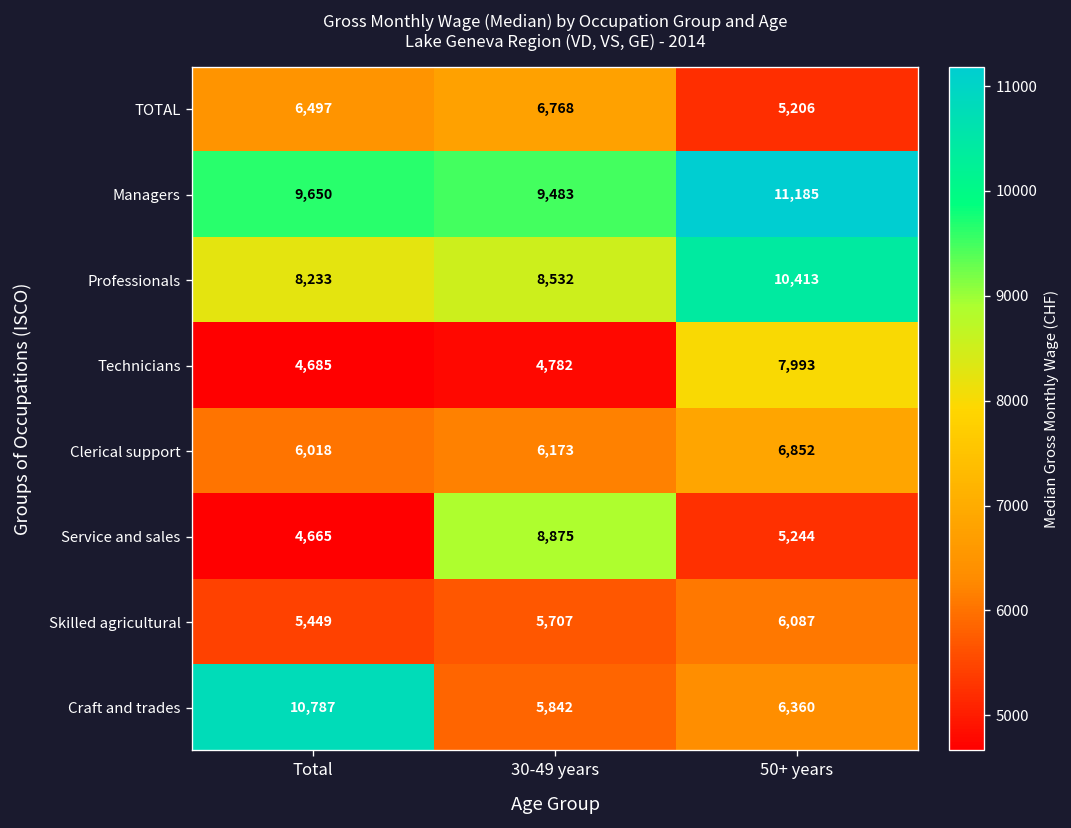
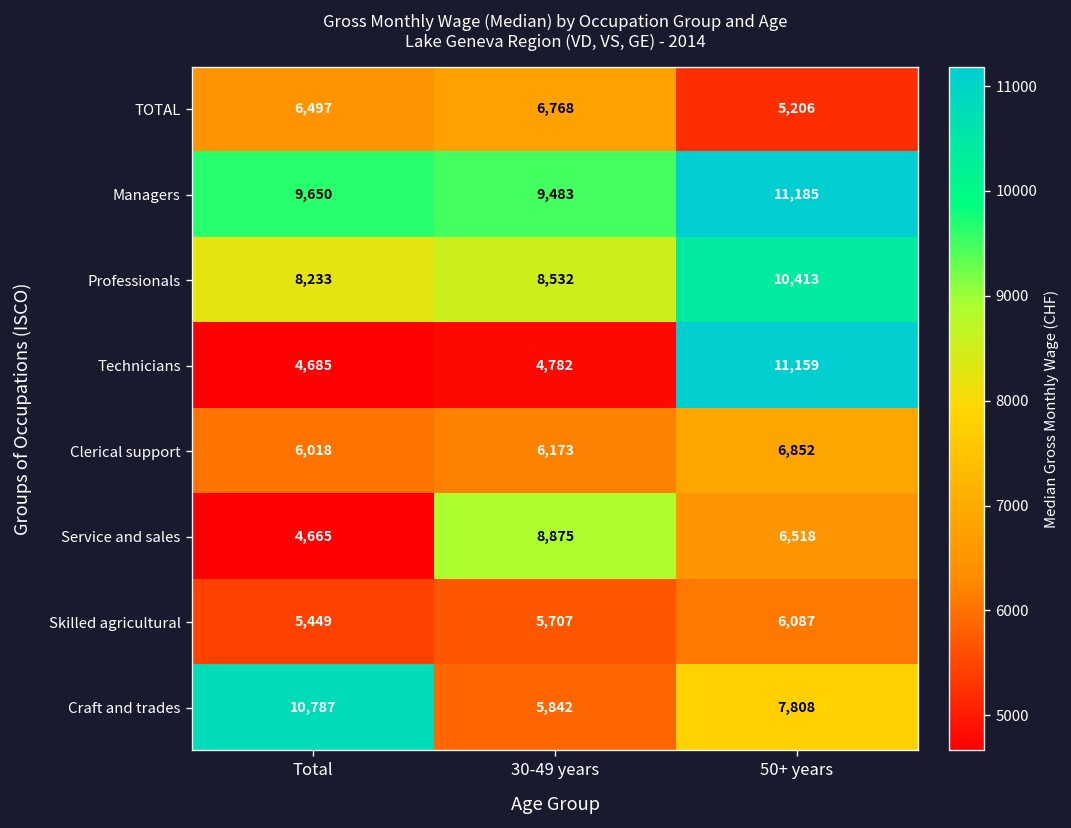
  {
    "TOTAL": {
      "Total": "6,497",
      "30-49 years": "6,768",
      "50+ years": "5,206"
    },
    "Managers": {
      "Total": "9,650",
      "30-49 years": "9,483",
      "50+ years": "11,185"
    },
    "Professionals": {
      "Total": "8,233",
      "30-49 years": "8,532",
      "50+ years": "10,413"
    },
    "Technicians": {
      "Total": "4,685",
      "30-49 years": "4,782",
-     "50+ years": "7,993"
+     "50+ years": "11,159"
    },
    "Clerical support": {
      "Total": "6,018",
      "30-49 years": "6,173",
      "50+ years": "6,852"
    },
    "Service and sales": {
      "Total": "4,665",
      "30-49 years": "8,875",
-     "50+ years": "5,244"
+     "50+ years": "6,518"
    },
    "Skilled agricultural": {
      "Total": "5,449",
      "30-49 years": "5,707",
      "50+ years": "6,087"
    },
    "Craft and trades": {
      "Total": "10,787",
      "30-49 years": "5,842",
-     "50+ years": "6,360"
+     "50+ years": "7,808"
    }
  }
